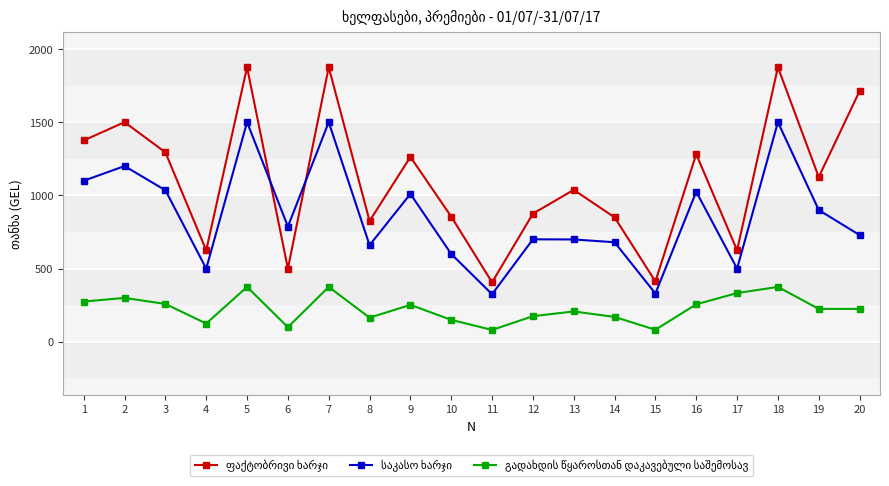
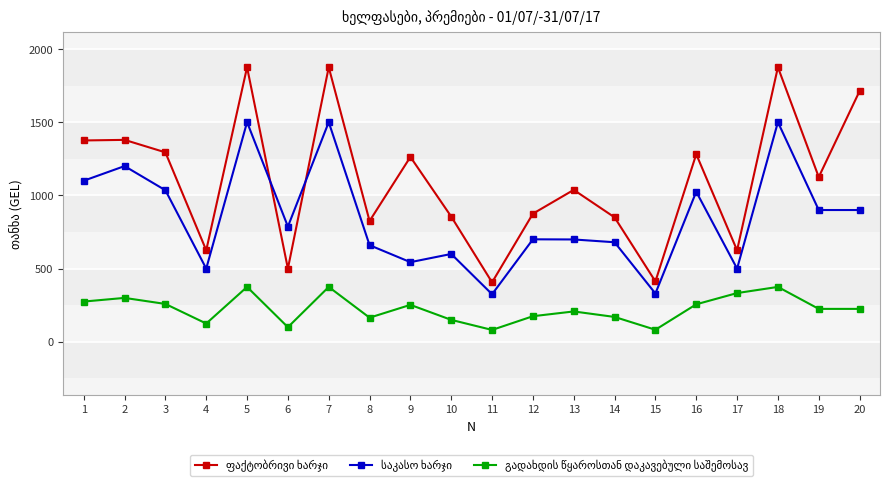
  {
    "ფაქტობრივი ხარჯი": {
      "1": 1380,
-     "2": 1500,
+     "2": 1380,
      "3": 1290,
      "4": 630,
      "5": 1880,
      "6": 500,
      "7": 1880,
      "8": 830,
      "9": 1260,
      "10": 860,
      "11": 410,
      "12": 880,
      "13": 1040,
      "14": 850,
      "15": 410,
      "16": 1280,
      "17": 630,
      "18": 1880,
      "19": 1130,
      "20": 1710
    },
    "საკასო ხარჯი": {
      "1": 1100,
      "2": 1200,
      "3": 1040,
      "4": 500,
      "5": 1500,
      "6": 790,
      "7": 1500,
      "8": 660,
-     "9": 1010,
+     "9": 540,
      "10": 600,
      "11": 330,
      "12": 700,
      "13": 700,
      "14": 680,
      "15": 330,
      "16": 1030,
      "17": 500,
      "18": 1500,
      "19": 900,
-     "20": 730
+     "20": 900
    },
    "გადახდის წყაროსთან დაკავებული საშემოსავ": {
      "1": 280,
      "2": 300,
      "3": 260,
      "4": 130,
      "5": 380,
      "6": 100,
      "7": 380,
      "8": 170,
      "9": 250,
      "10": 150,
      "11": 80,
      "12": 180,
      "13": 210,
      "14": 170,
      "15": 80,
      "16": 260,
      "17": 330,
      "18": 380,
      "19": 230,
      "20": 230
    }
  }
